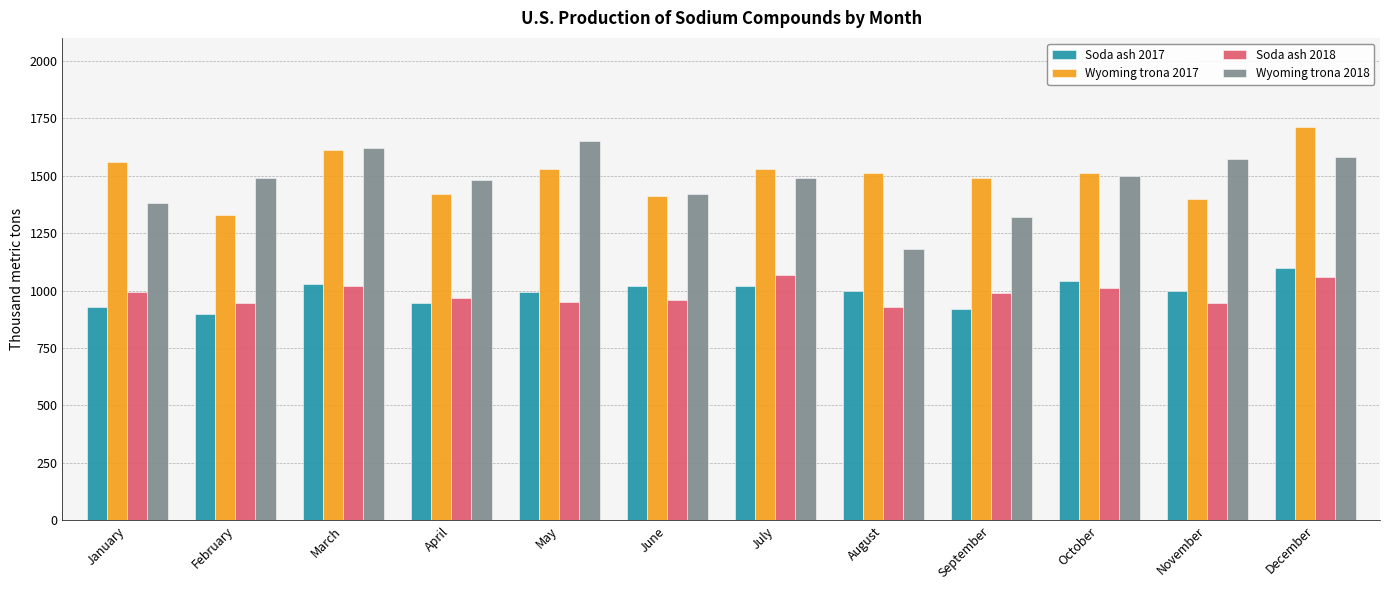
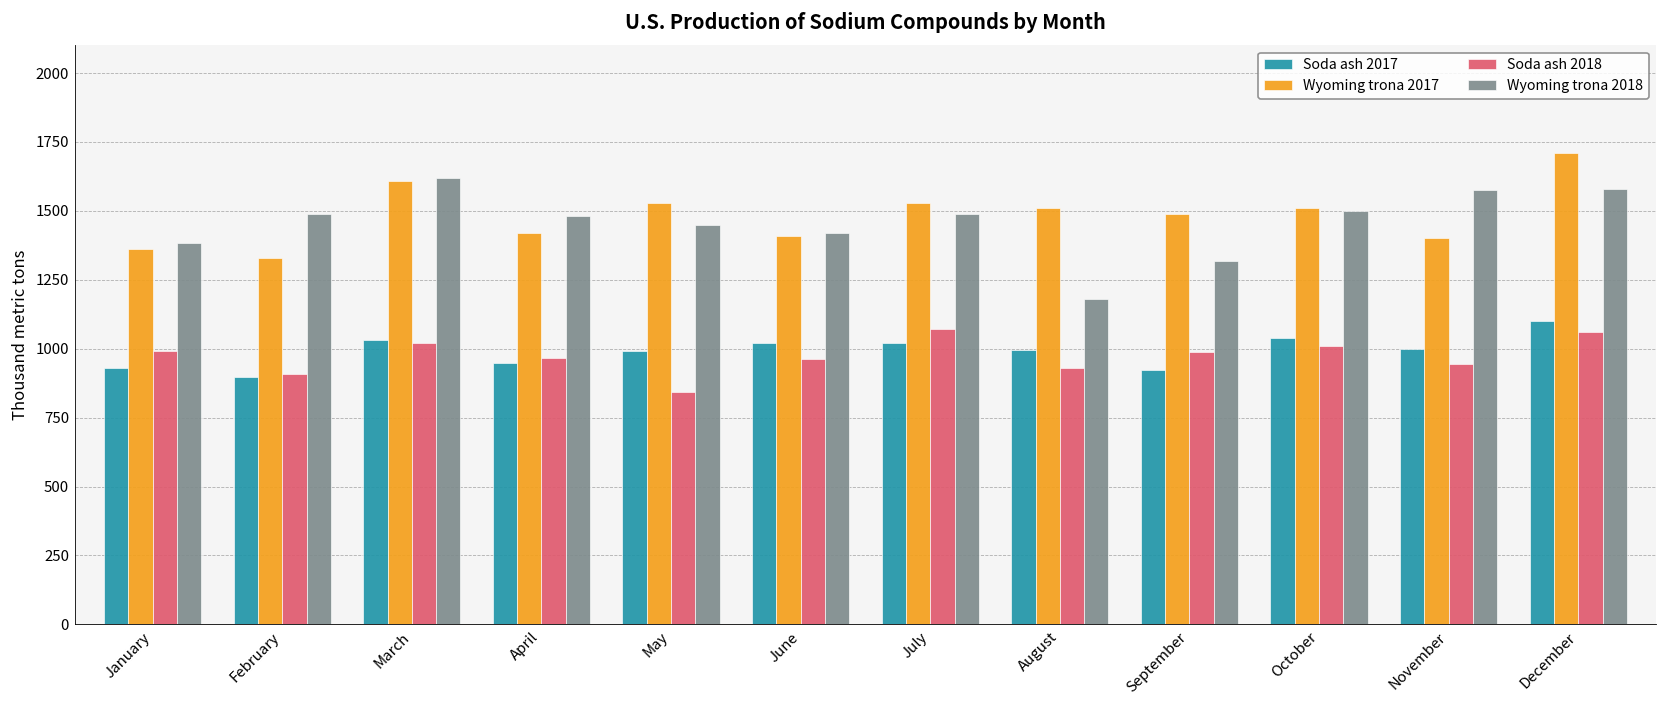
  {
    "Soda ash 2017": {
      "January": 930,
      "February": 900,
      "March": 1030,
      "April": 950,
      "May": 990,
      "June": 1020,
      "July": 1020,
      "August": 1000,
      "September": 920,
      "October": 1040,
      "November": 1000,
      "December": 1100
    },
    "Wyoming trona 2017": {
-     "January": 1560,
+     "January": 1360,
      "February": 1330,
      "March": 1610,
      "April": 1420,
      "May": 1530,
      "June": 1410,
      "July": 1530,
      "August": 1510,
      "September": 1490,
      "October": 1510,
      "November": 1400,
      "December": 1710
    },
    "Soda ash 2018": {
      "January": 990,
-     "February": 950,
+     "February": 910,
      "March": 1020,
      "April": 970,
-     "May": 950,
+     "May": 840,
      "June": 960,
      "July": 1070,
      "August": 930,
      "September": 990,
      "October": 1010,
      "November": 950,
      "December": 1060
    },
    "Wyoming trona 2018": {
      "January": 1380,
      "February": 1490,
      "March": 1620,
      "April": 1480,
-     "May": 1650,
+     "May": 1450,
      "June": 1420,
      "July": 1490,
      "August": 1180,
      "September": 1320,
      "October": 1500,
      "November": 1580,
      "December": 1580
    }
  }
